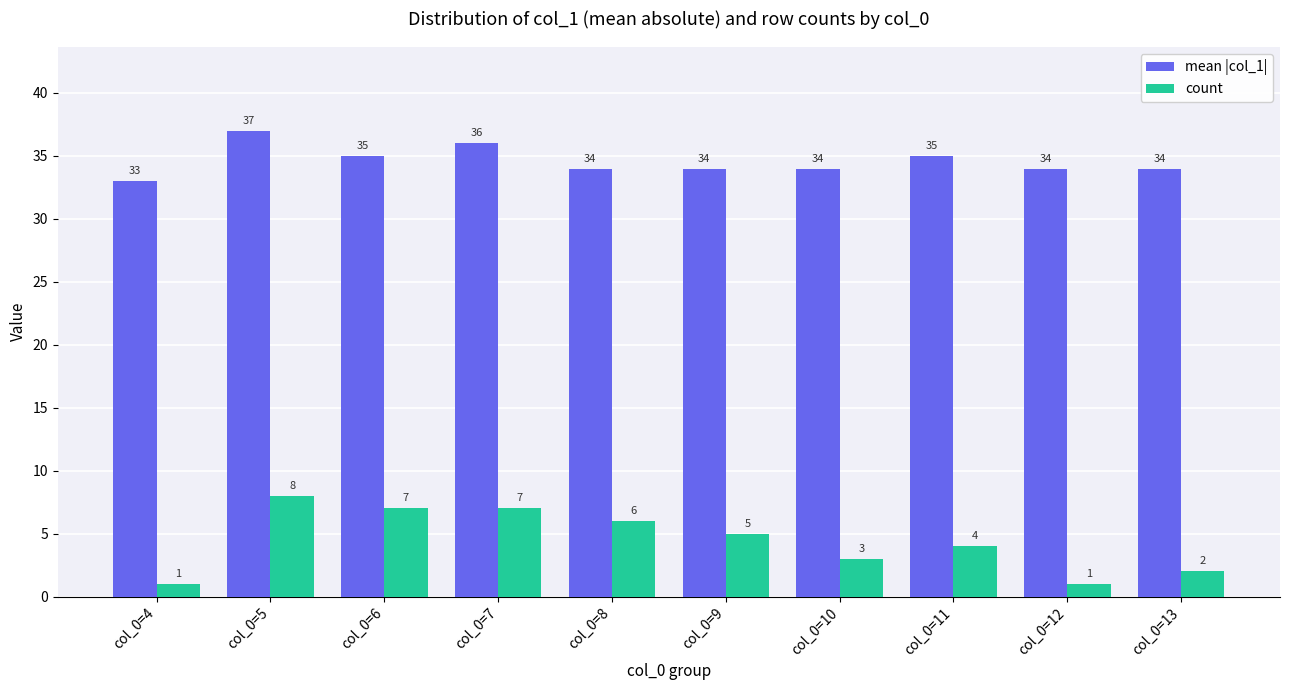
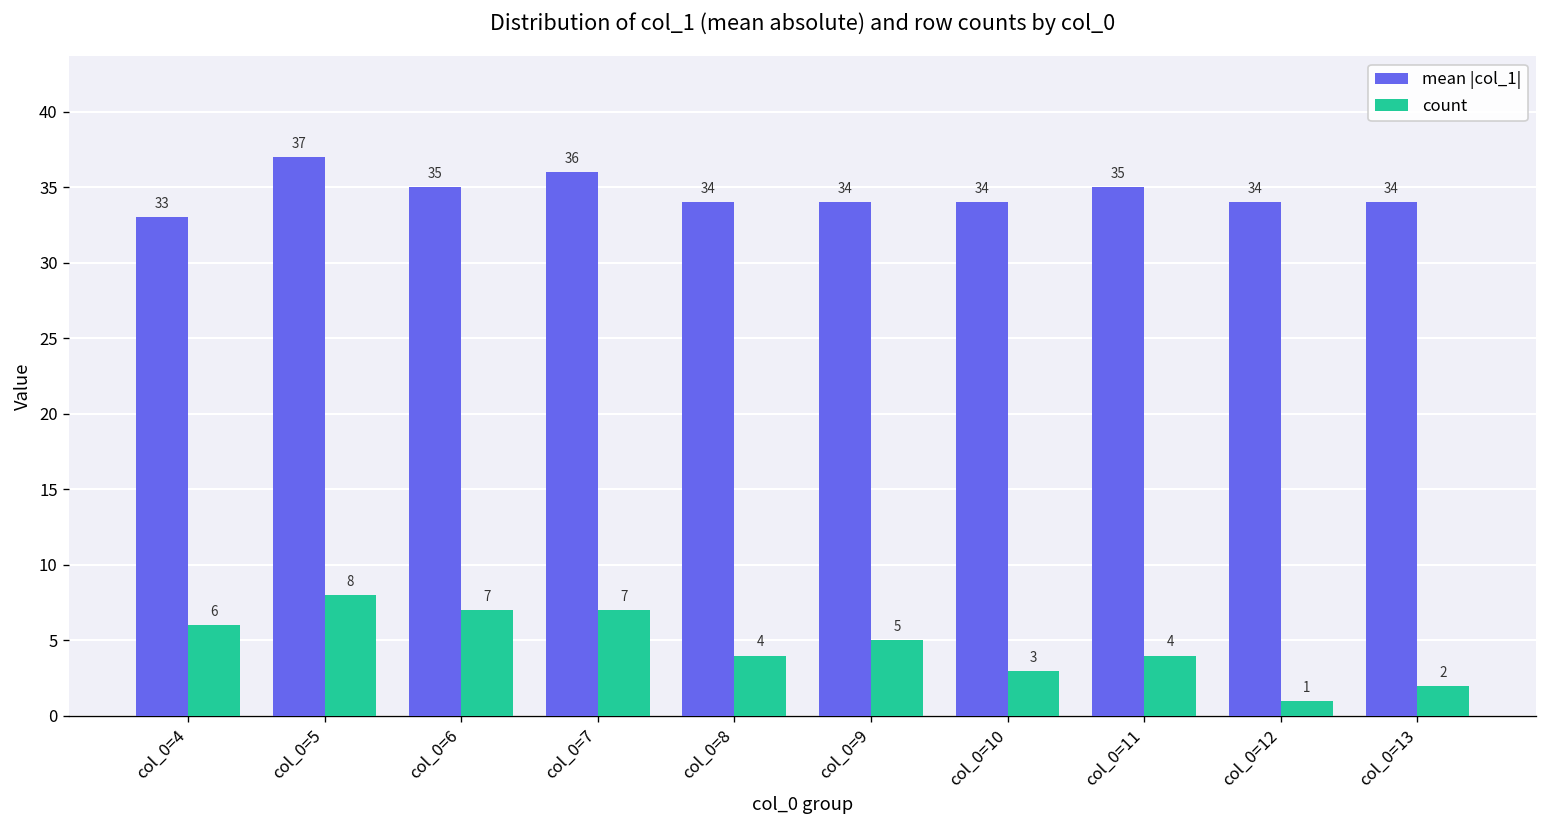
  {
    "mean |col_1|": {
      "col_0=4": 33,
      "col_0=5": 37,
      "col_0=6": 35,
      "col_0=7": 36,
      "col_0=8": 34,
      "col_0=9": 34,
      "col_0=10": 34,
      "col_0=11": 35,
      "col_0=12": 34,
      "col_0=13": 34
    },
    "count": {
-     "col_0=4": 1,
+     "col_0=4": 6,
      "col_0=5": 8,
      "col_0=6": 7,
      "col_0=7": 7,
-     "col_0=8": 6,
+     "col_0=8": 4,
      "col_0=9": 5,
      "col_0=10": 3,
      "col_0=11": 4,
      "col_0=12": 1,
      "col_0=13": 2
    }
  }
